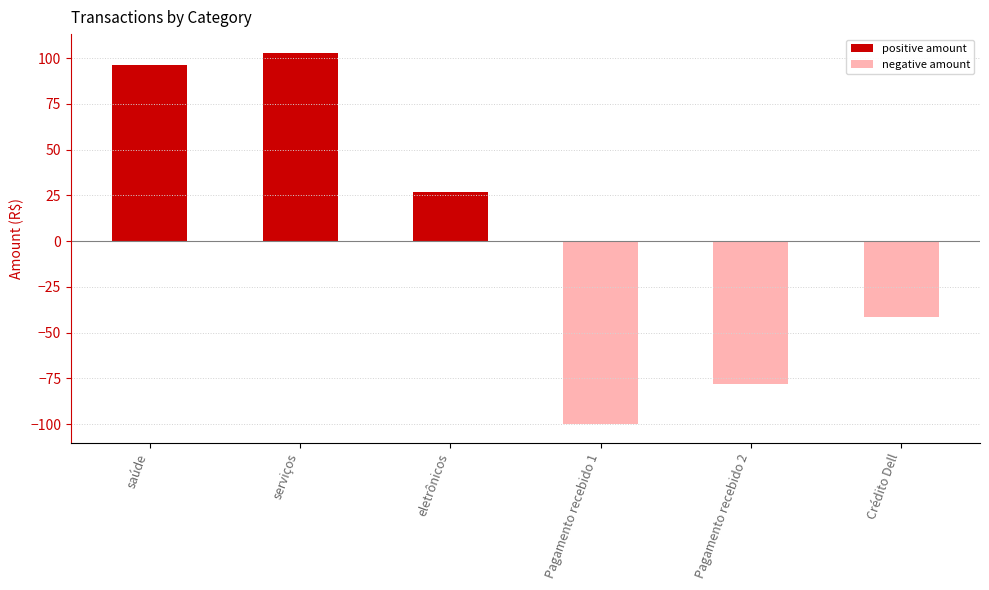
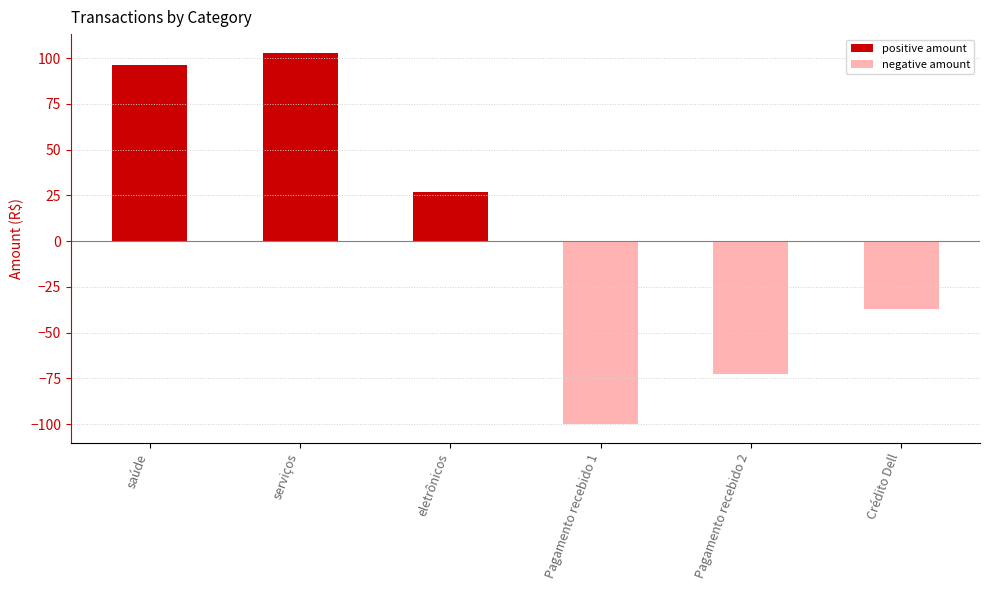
  {
    "positive amount": {
      "saúde": 96,
      "serviços": 103,
      "eletrônicos": 27
    },
    "negative amount": {
      "Pagamento recebido 1": -100,
-     "Pagamento recebido 2": -78,
-     "Crédito Dell": -41
+     "Pagamento recebido 2": -73,
+     "Crédito Dell": -37
    }
  }
